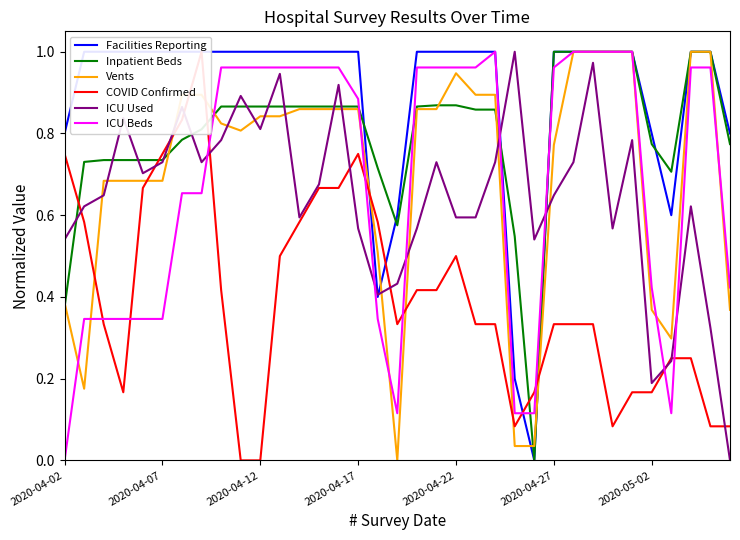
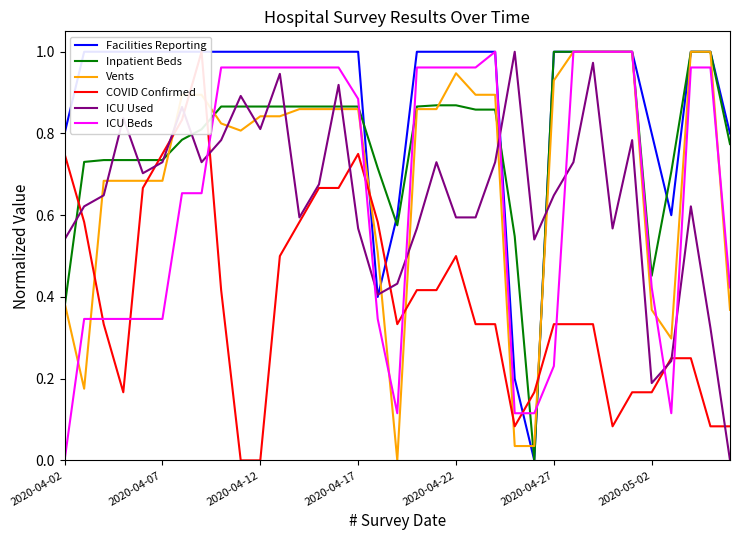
  {
    "Facilities Reporting": {
      "2020-04-02": 0.80,
      "2020-04-12": 1.00,
      "2020-04-17": 1.00,
      "2020-04-22": 1.00,
      "2020-05-02": 0.80
    },
    "Inpatient Beds": {
      "2020-04-02": 0.37,
      "2020-04-12": 0.87,
      "2020-04-17": 0.87,
      "2020-04-22": 0.87,
-     "2020-05-02": 0.77
+     "2020-05-02": 0.45
    },
    "Vents": {
      "2020-04-02": 0.39,
      "2020-04-07": 0.68,
      "2020-04-12": 0.84,
      "2020-04-17": 0.86,
      "2020-04-22": 0.95,
-     "2020-04-27": 0.77,
+     "2020-04-27": 0.93,
      "2020-05-02": 0.37
    },
    "COVID Confirmed": {
      "2020-04-02": 0.75,
      "2020-04-07": 0.75,
      "2020-04-12": 0.00,
      "2020-04-17": 0.75,
      "2020-04-22": 0.50,
      "2020-04-27": 0.33,
      "2020-05-02": 0.17
    },
    "ICU Used": {
      "2020-04-02": 0.54,
      "2020-04-12": 0.81,
      "2020-04-17": 0.57,
      "2020-04-22": 0.59,
      "2020-04-27": 0.65,
      "2020-05-02": 0.19
    },
    "ICU Beds": {
      "2020-04-02": 0.00,
      "2020-04-07": 0.35,
      "2020-04-12": 0.96,
      "2020-04-17": 0.88,
      "2020-04-22": 0.96,
-     "2020-04-27": 0.96,
+     "2020-04-27": 0.23,
      "2020-05-02": 0.42
    }
  }
